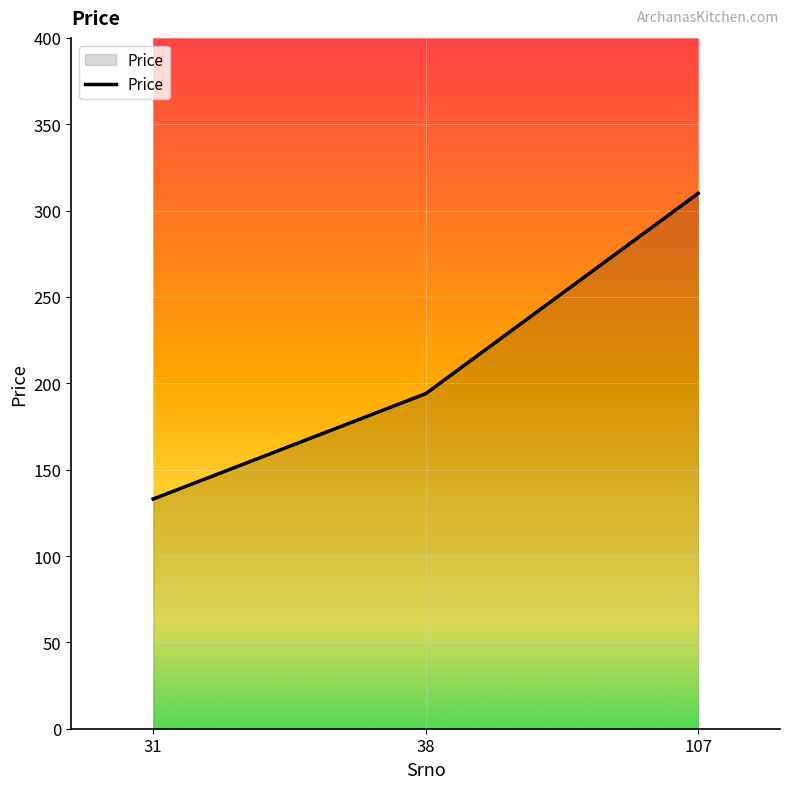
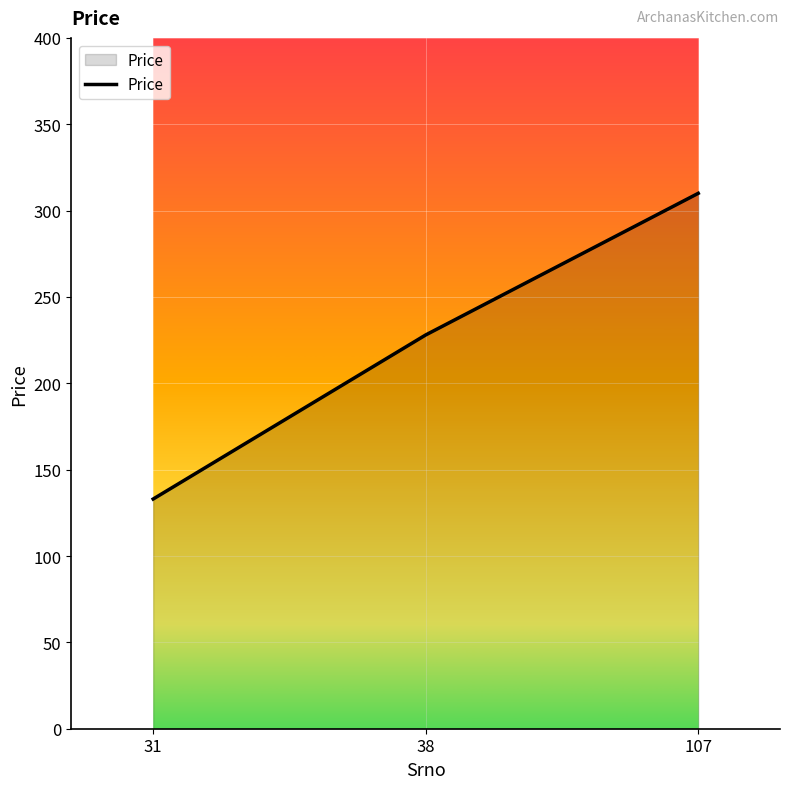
  {
    "31": 133,
-   "38": 194,
+   "38": 228,
    "107": 310
  }
